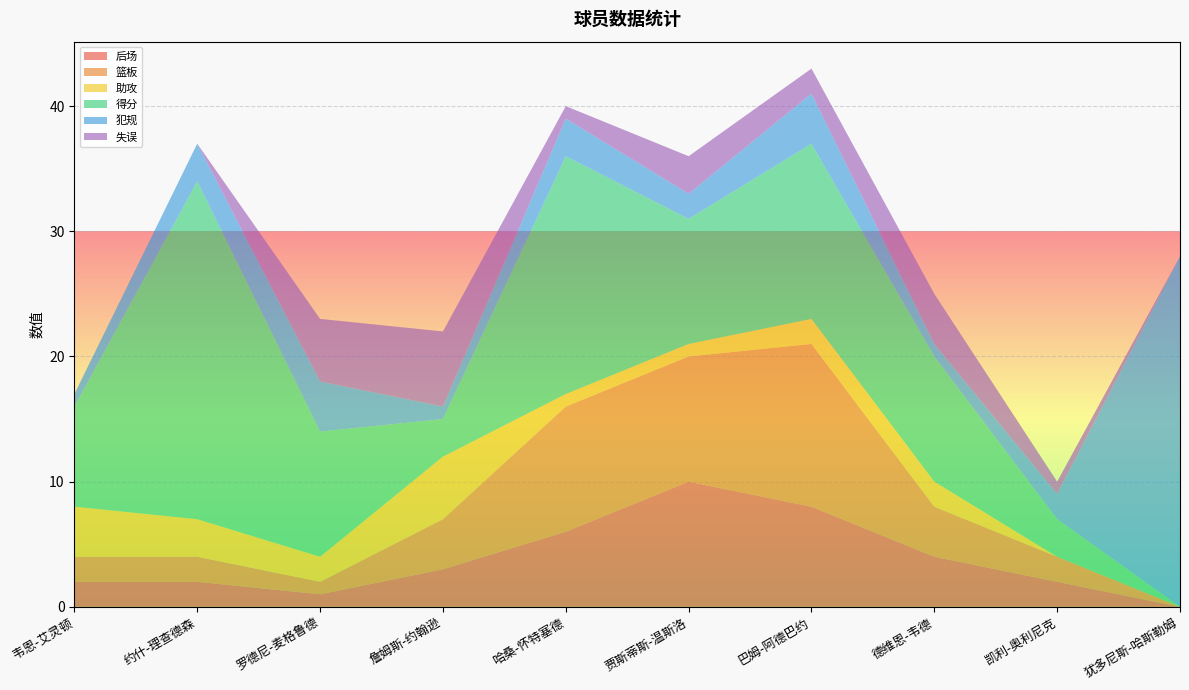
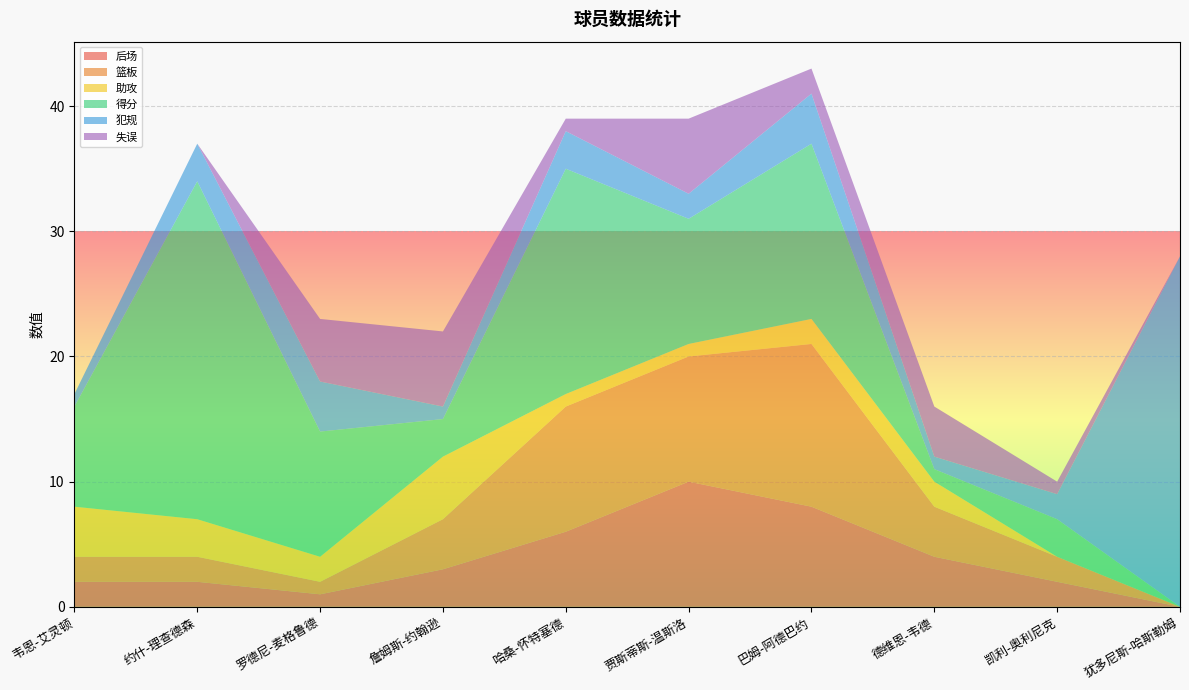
  {
    "助攻": {
      "韦恩-艾灵顿": 4,
      "约什-理查德森": 3,
      "罗德尼-麦格鲁德": 2,
      "詹姆斯-约翰逊": 5,
      "哈桑-怀特塞德": 1,
      "贾斯蒂斯-温斯洛": 1,
      "巴姆-阿德巴约": 2,
      "德维恩-韦德": 2
    },
    "得分": {
      "韦恩-艾灵顿": 8,
      "约什-理查德森": 27,
      "罗德尼-麦格鲁德": 10,
      "詹姆斯-约翰逊": 3,
-     "哈桑-怀特塞德": 19,
+     "哈桑-怀特塞德": 18,
      "贾斯蒂斯-温斯洛": 10,
      "巴姆-阿德巴约": 14,
-     "德维恩-韦德": 10,
+     "德维恩-韦德": 1,
      "凯利-奥利尼克": 3
    },
    "犯规": {
      "罗德尼-麦格鲁德": 4,
      "詹姆斯-约翰逊": 1,
      "哈桑-怀特塞德": 3,
      "贾斯蒂斯-温斯洛": 2,
      "巴姆-阿德巴约": 4,
      "德维恩-韦德": 1,
      "凯利-奥利尼克": 2
    },
    "失误": {
      "罗德尼-麦格鲁德": 5,
      "詹姆斯-约翰逊": 6,
      "哈桑-怀特塞德": 1,
-     "贾斯蒂斯-温斯洛": 3,
+     "贾斯蒂斯-温斯洛": 6,
      "巴姆-阿德巴约": 2,
      "德维恩-韦德": 4,
      "凯利-奥利尼克": 1
    }
  }
